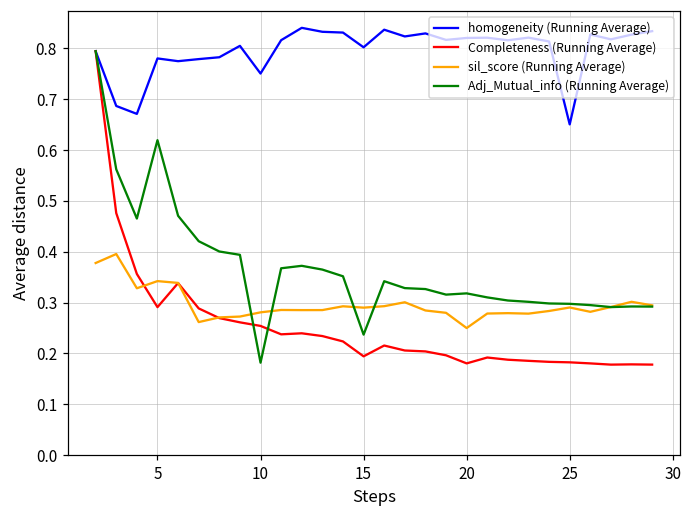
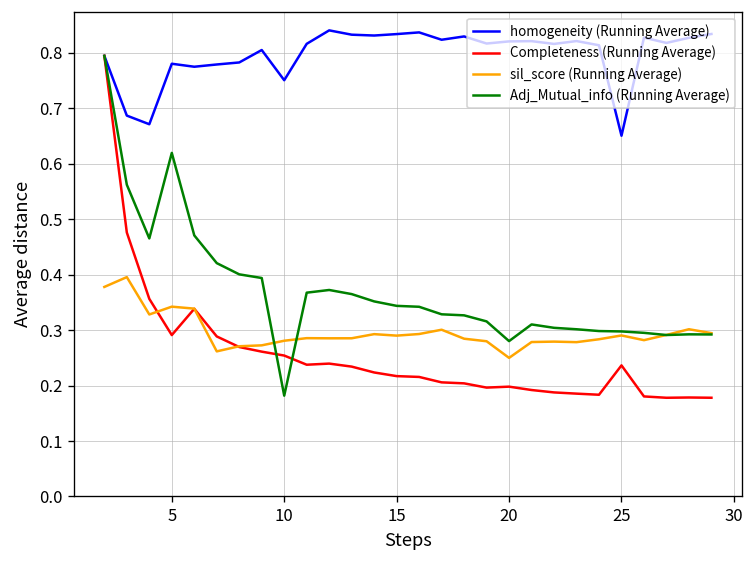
  {
    "homogeneity (Running Average)": {
      "5": 0.78,
      "10": 0.75,
-     "15": 0.80,
+     "15": 0.83,
      "25": 0.65
    },
    "Completeness (Running Average)": {
      "5": 0.29,
      "10": 0.25,
-     "15": 0.19,
-     "20": 0.18,
-     "25": 0.18
+     "15": 0.22,
+     "20": 0.20,
+     "25": 0.24
    },
    "sil_score (Running Average)": {
      "5": 0.34,
      "10": 0.28,
      "15": 0.29,
      "20": 0.25,
      "25": 0.29
    },
    "Adj_Mutual_info (Running Average)": {
      "5": 0.62,
      "10": 0.18,
-     "15": 0.24,
-     "20": 0.32,
+     "15": 0.34,
+     "20": 0.28,
      "25": 0.30
    }
  }
